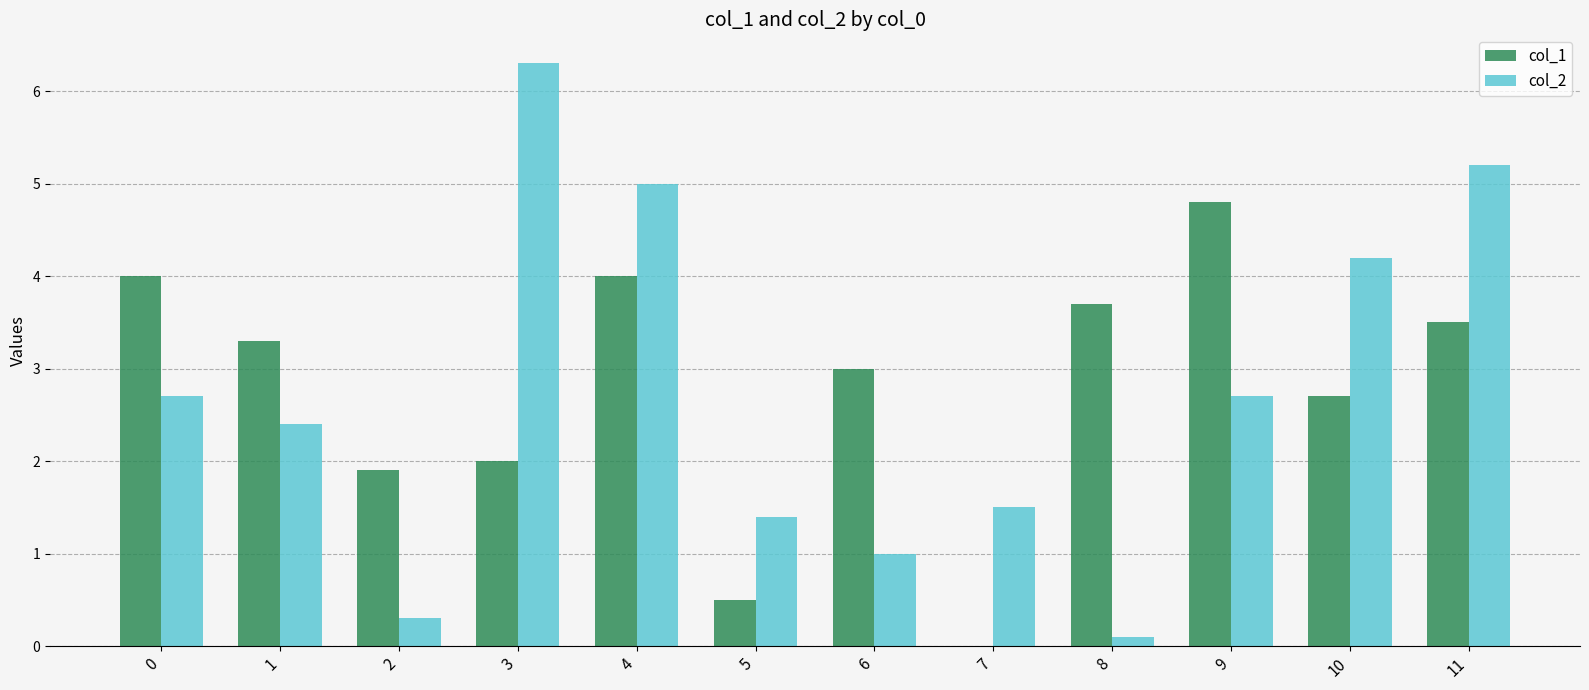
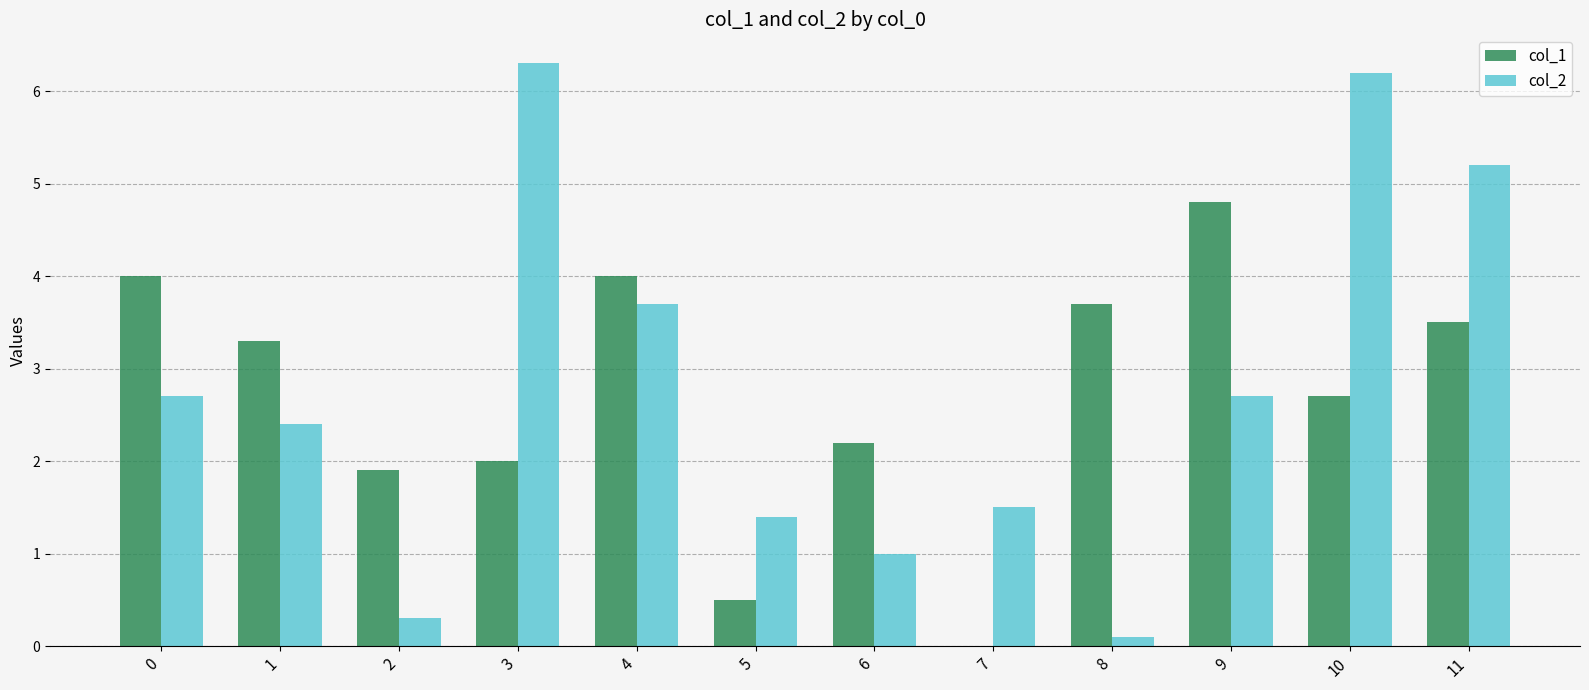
  {
    "col_1": {
      "0": 4.0,
      "1": 3.3,
      "2": 1.9,
      "3": 2.0,
      "4": 4.0,
      "5": 0.5,
-     "6": 3.0,
+     "6": 2.2,
      "7": 0.0,
      "8": 3.7,
      "9": 4.8,
      "10": 2.7,
      "11": 3.5
    },
    "col_2": {
      "0": 2.7,
      "1": 2.4,
      "2": 0.3,
      "3": 6.3,
-     "4": 5.0,
+     "4": 3.7,
      "5": 1.4,
      "6": 1.0,
      "7": 1.5,
      "8": 0.1,
      "9": 2.7,
-     "10": 4.2,
+     "10": 6.2,
      "11": 5.2
    }
  }
